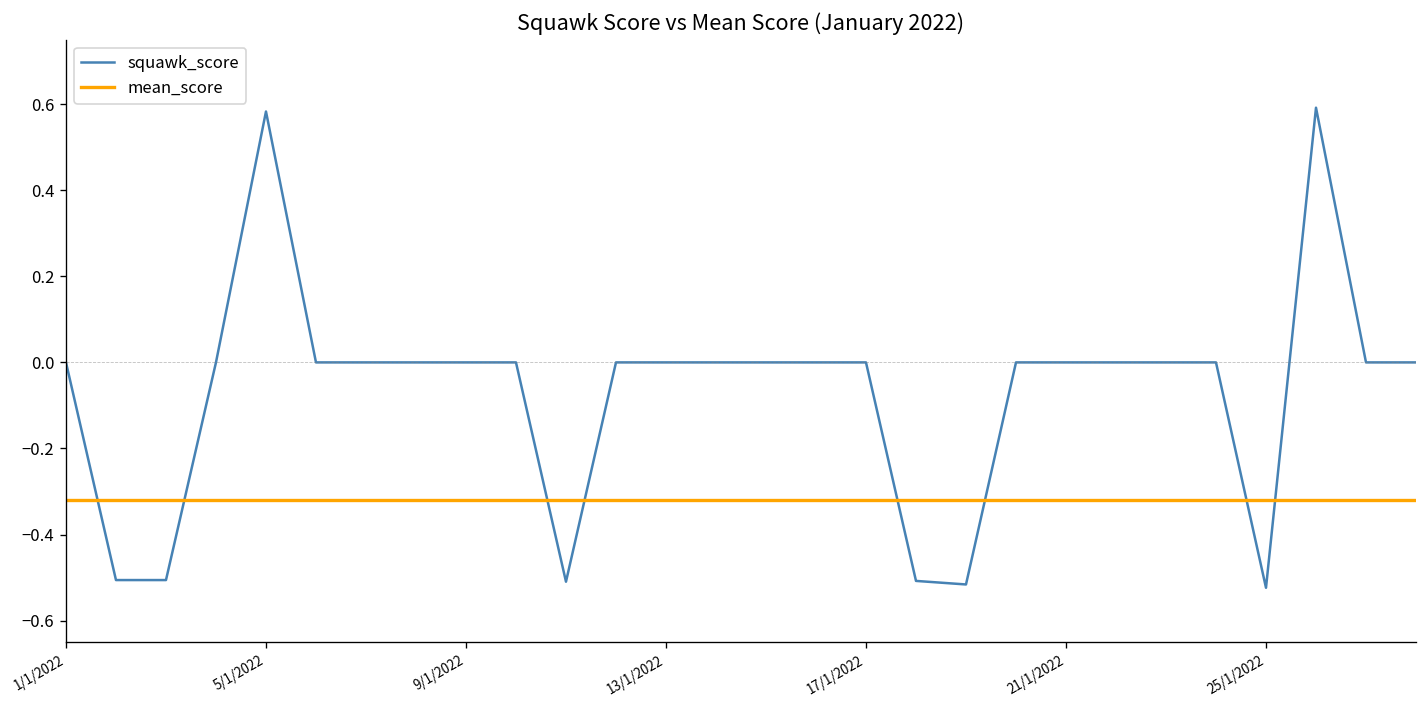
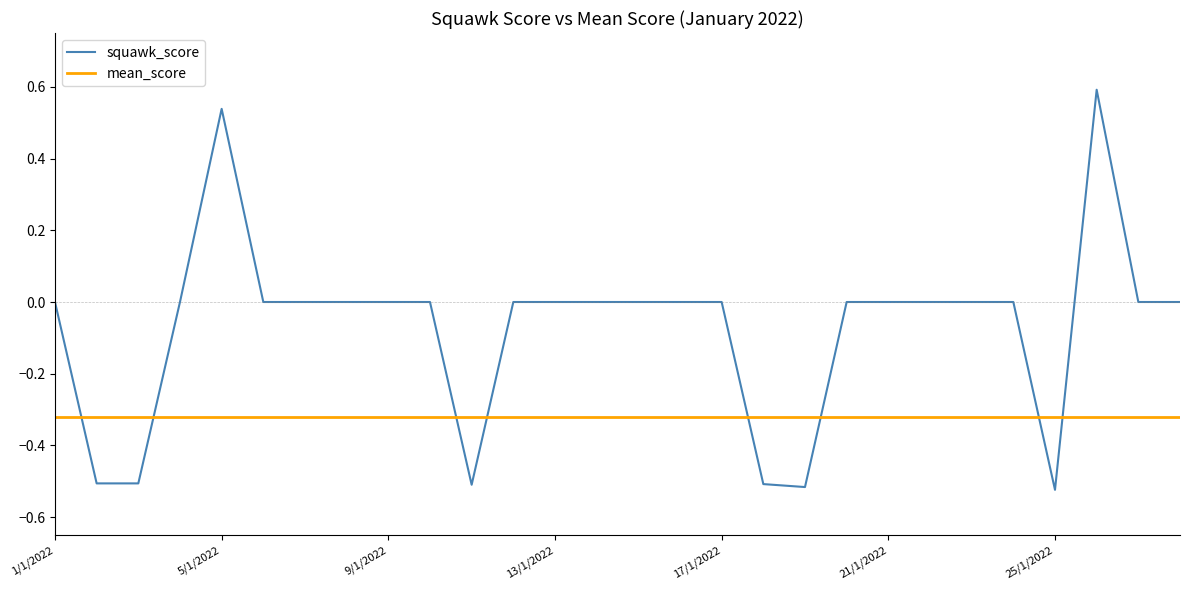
  {
    "squawk_score": {
      "1/1/2022": 0.00,
-     "5/1/2022": 0.58,
+     "5/1/2022": 0.54,
      "9/1/2022": 0.00,
      "13/1/2022": 0.00,
      "17/1/2022": 0.00,
      "21/1/2022": 0.00,
      "25/1/2022": -0.52
    },
    "mean_score": {
      "1/1/2022": -0.32,
      "5/1/2022": -0.32,
      "9/1/2022": -0.32,
      "13/1/2022": -0.32,
      "17/1/2022": -0.32,
      "21/1/2022": -0.32,
      "25/1/2022": -0.32
    }
  }
